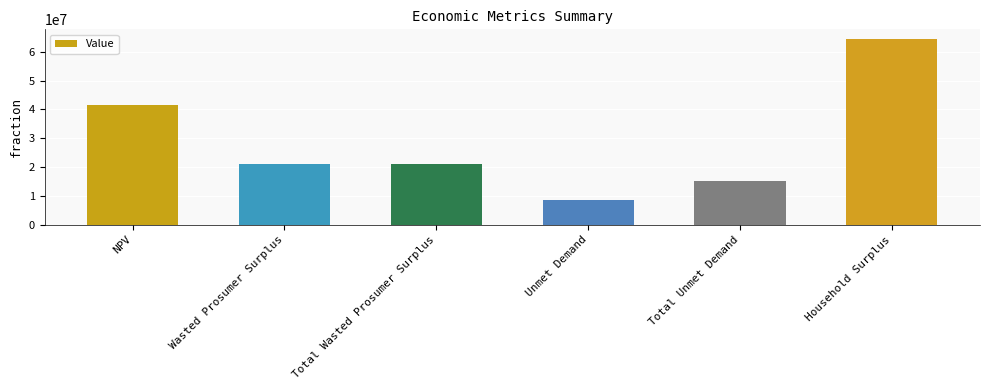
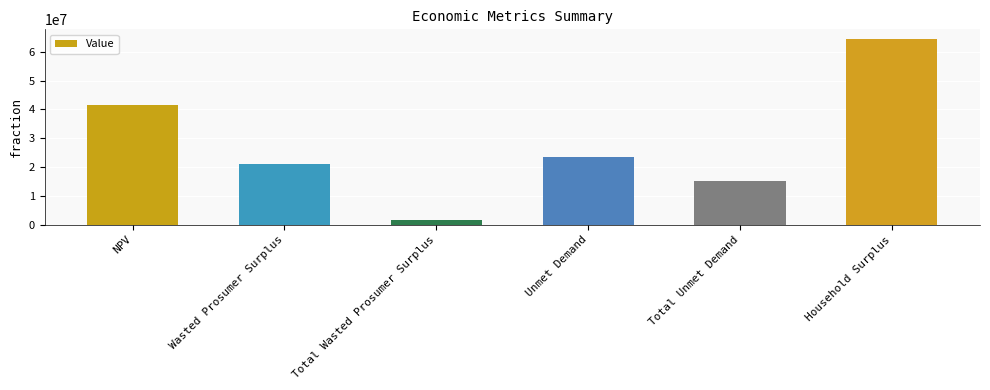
  {
    "NPV": 42000000,
    "Wasted Prosumer Surplus": 21000000,
-   "Total Wasted Prosumer Surplus": 21000000,
-   "Unmet Demand": 9000000,
+   "Total Wasted Prosumer Surplus": 2000000,
+   "Unmet Demand": 24000000,
    "Total Unmet Demand": 15000000,
    "Household Surplus": 65000000
  }
